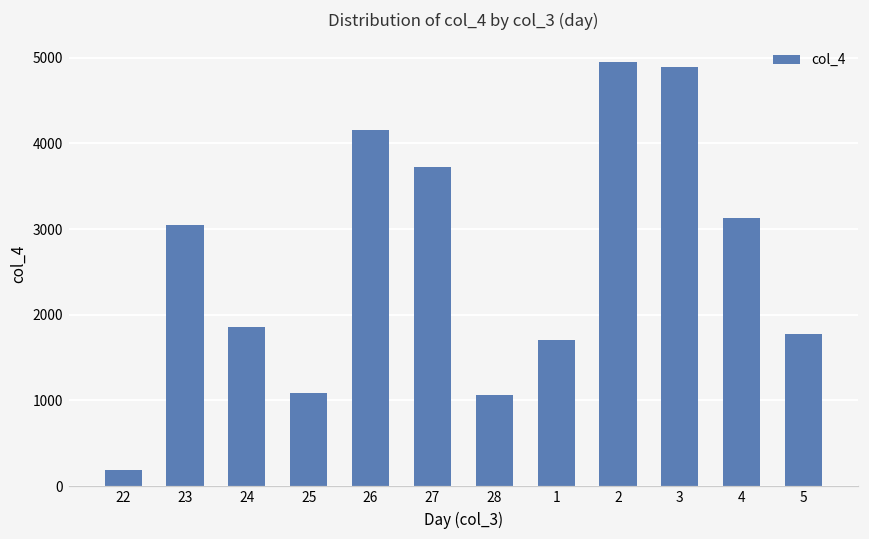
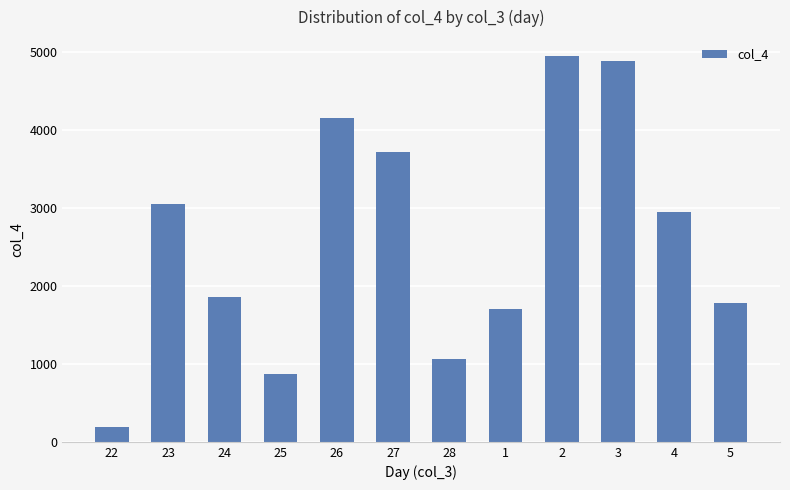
  {
    "22": 200,
    "23": 3100,
    "24": 1900,
-   "25": 1100,
+   "25": 900,
    "26": 4200,
    "27": 3700,
    "28": 1100,
    "1": 1700,
    "2": 5000,
    "3": 4900,
-   "4": 3100,
+   "4": 3000,
    "5": 1800
  }
